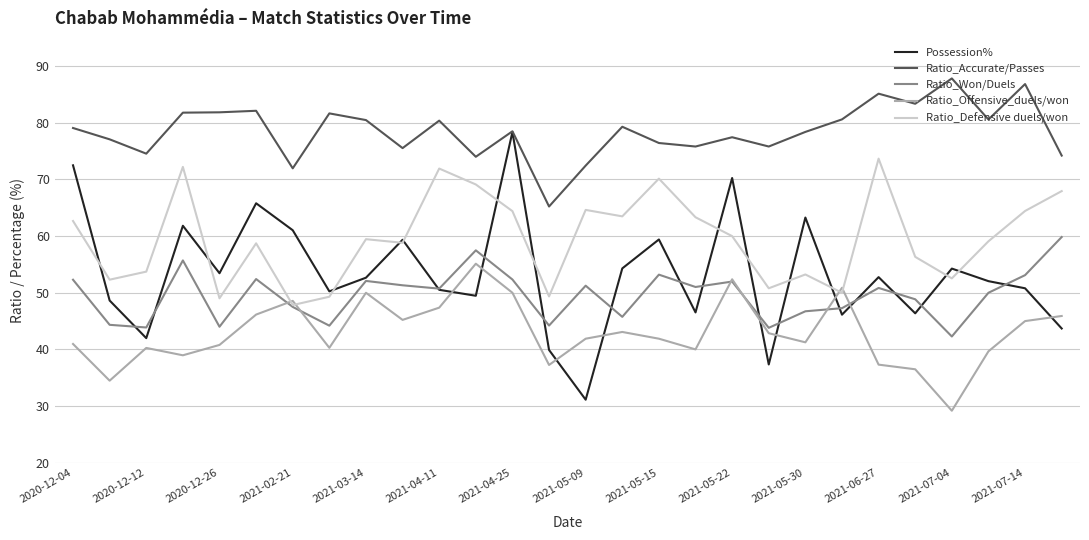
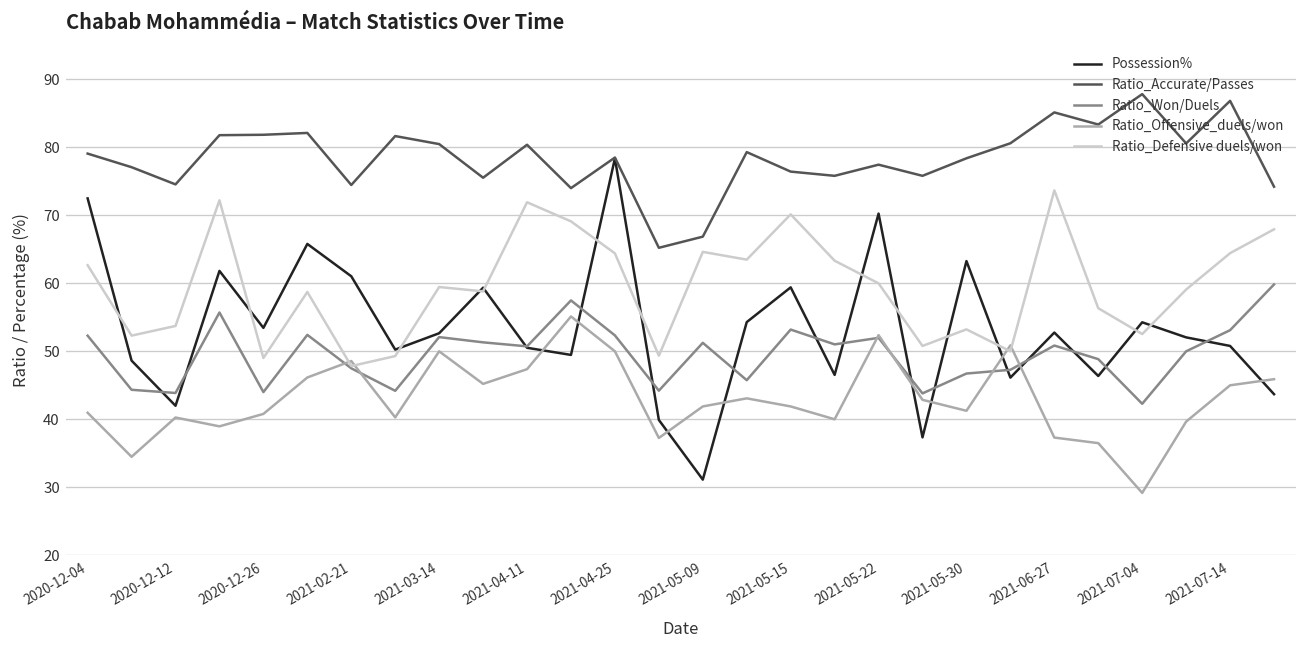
  {
    "Possession%": {
      "2020-12-04": 73,
      "2020-12-12": 42,
      "2020-12-26": 53,
      "2021-02-21": 61,
      "2021-03-14": 53,
      "2021-05-09": 31,
      "2021-05-15": 59,
      "2021-05-22": 70,
      "2021-05-30": 63,
      "2021-06-27": 53,
      "2021-07-04": 54,
      "2021-07-14": 51
    },
    "Ratio_Accurate/Passes": {
      "2020-12-04": 79,
      "2020-12-12": 75,
      "2020-12-26": 82,
-     "2021-02-21": 72,
+     "2021-02-21": 74,
      "2021-03-14": 80,
      "2021-04-11": 80,
-     "2021-05-09": 72,
+     "2021-05-09": 67,
      "2021-05-15": 76,
      "2021-05-22": 77,
      "2021-05-30": 78,
      "2021-06-27": 85,
      "2021-07-04": 88,
      "2021-07-14": 87
    }
  }
